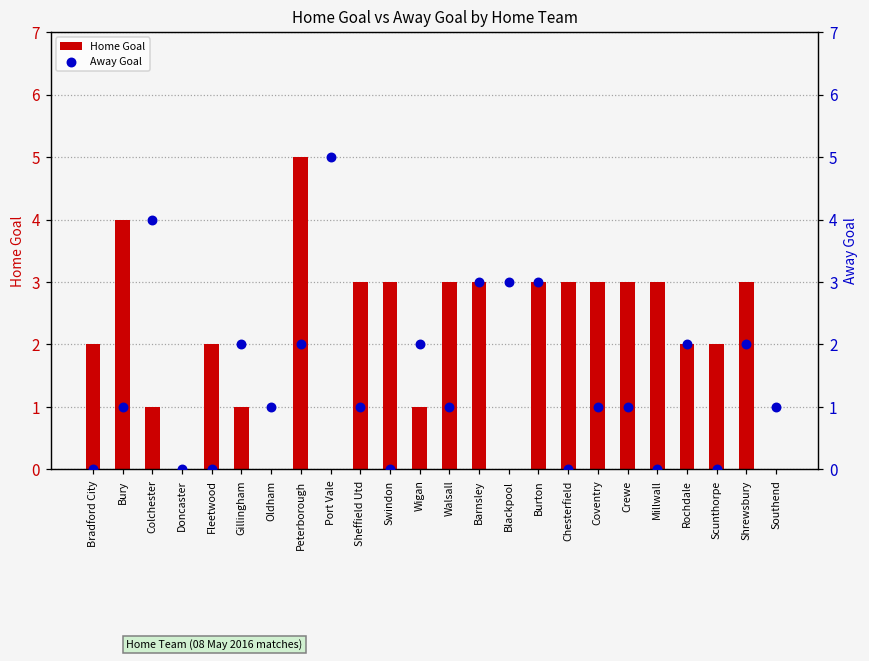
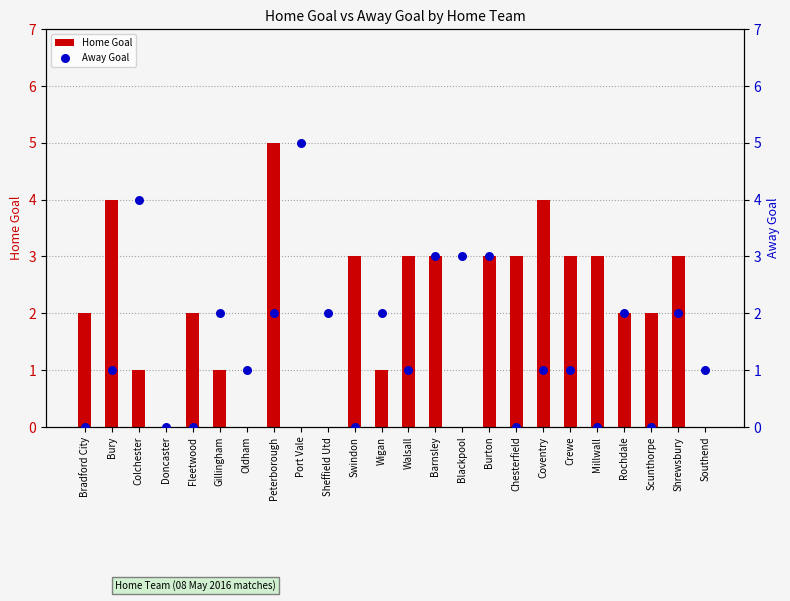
  {
    "Home Goal": {
      "Bradford City": 2,
      "Bury": 4,
      "Colchester": 1,
      "Doncaster": 0,
      "Fleetwood": 2,
      "Gillingham": 1,
      "Oldham": 0,
      "Peterborough": 5,
      "Port Vale": 0,
-     "Sheffield Utd": 3,
+     "Sheffield Utd": 0,
      "Swindon": 3,
      "Wigan": 1,
      "Walsall": 3,
      "Barnsley": 3,
      "Blackpool": 0,
      "Burton": 3,
      "Chesterfield": 3,
-     "Coventry": 3,
+     "Coventry": 4,
      "Crewe": 3,
      "Millwall": 3,
      "Rochdale": 2,
      "Scunthorpe": 2,
      "Shrewsbury": 3,
      "Southend": 0
    },
    "Away Goal": {
-     "Sheffield Utd": 1
+     "Sheffield Utd": 2
    }
  }
